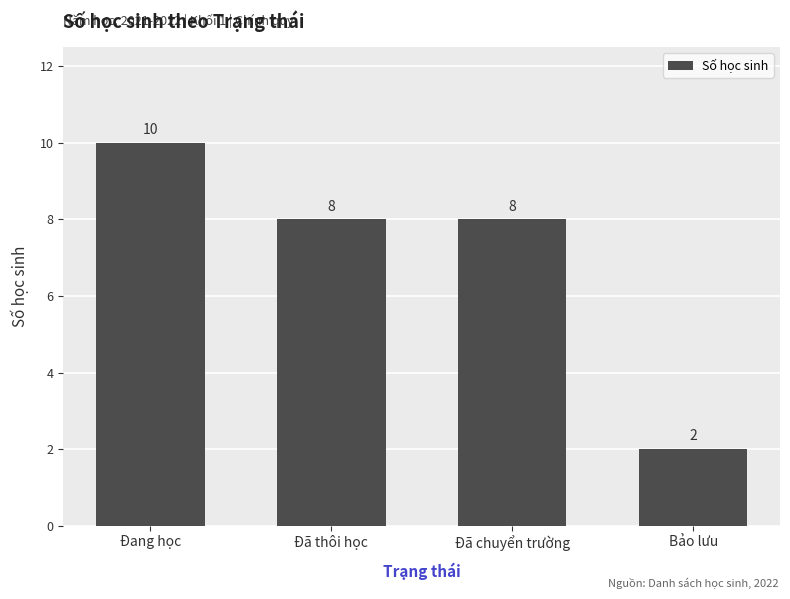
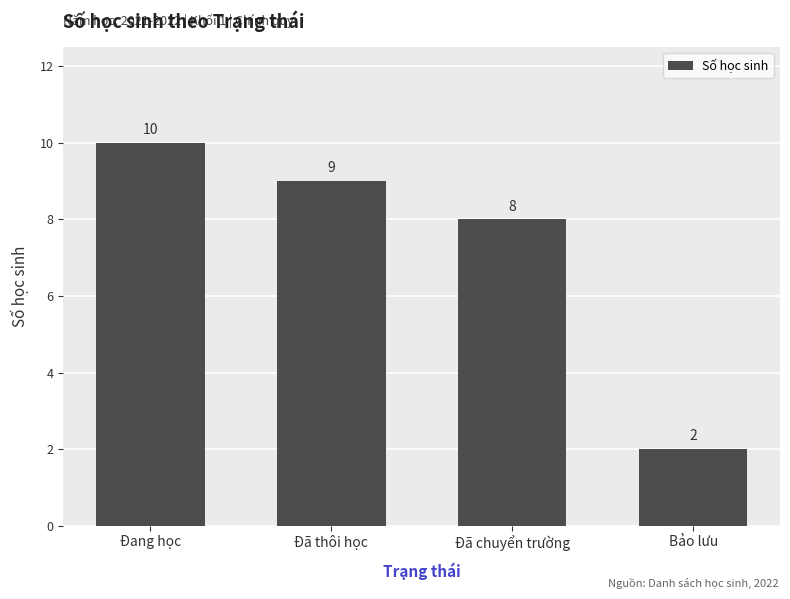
  {
    "Đang học": 10,
-   "Đã thôi học": 8,
+   "Đã thôi học": 9,
    "Đã chuyển trường": 8,
    "Bảo lưu": 2
  }
